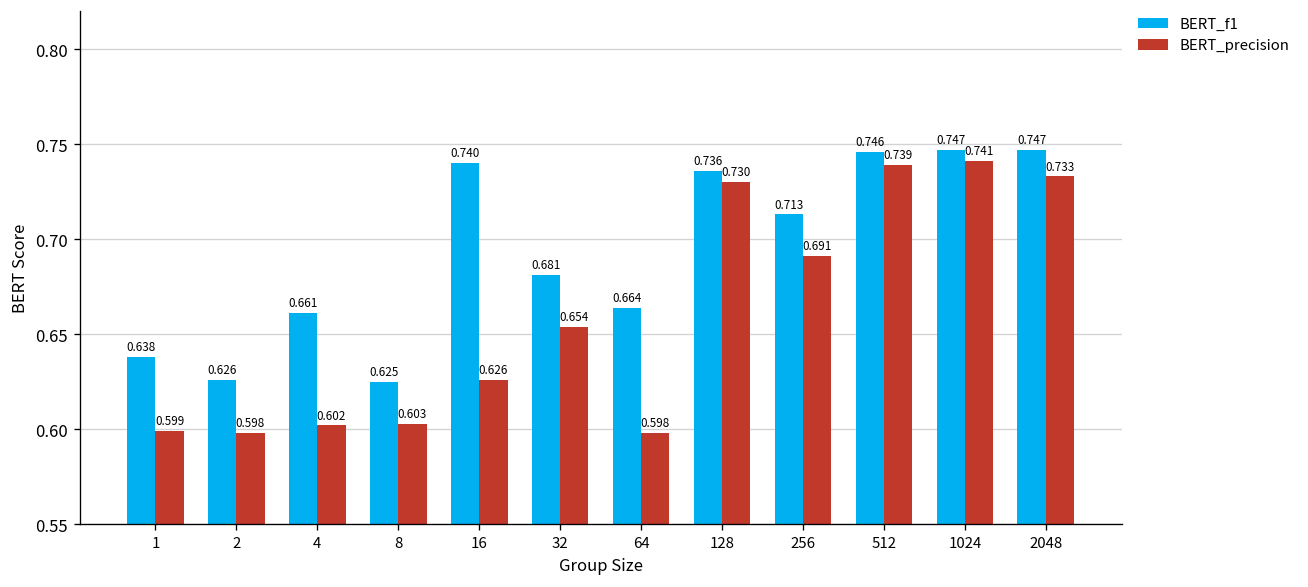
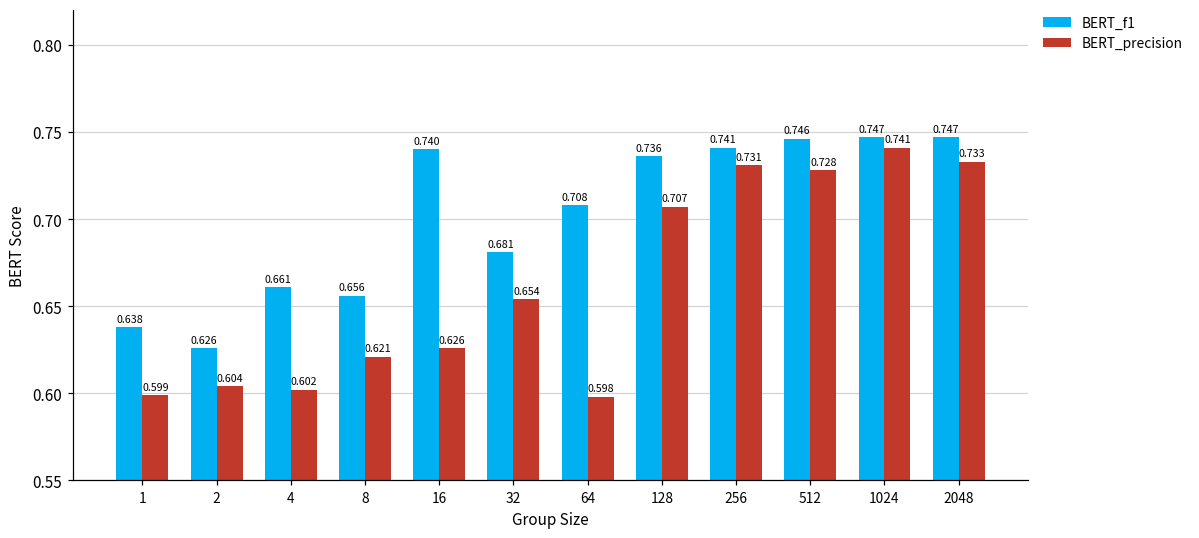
  {
    "BERT_f1": {
      "1": 0.638,
      "2": 0.626,
      "4": 0.661,
-     "8": 0.625,
+     "8": 0.656,
      "16": 0.740,
      "32": 0.681,
-     "64": 0.664,
+     "64": 0.708,
      "128": 0.736,
-     "256": 0.713,
+     "256": 0.741,
      "512": 0.746,
      "1024": 0.747,
      "2048": 0.747
    },
    "BERT_precision": {
      "1": 0.599,
-     "2": 0.598,
+     "2": 0.604,
      "4": 0.602,
-     "8": 0.603,
+     "8": 0.621,
      "16": 0.626,
      "32": 0.654,
      "64": 0.598,
-     "128": 0.730,
-     "256": 0.691,
-     "512": 0.739,
+     "128": 0.707,
+     "256": 0.731,
+     "512": 0.728,
      "1024": 0.741,
      "2048": 0.733
    }
  }
